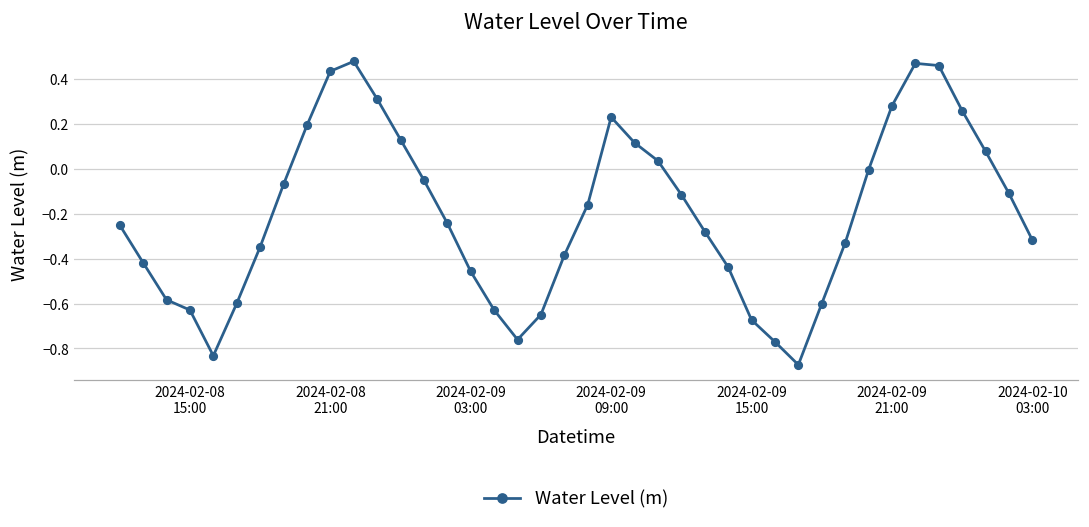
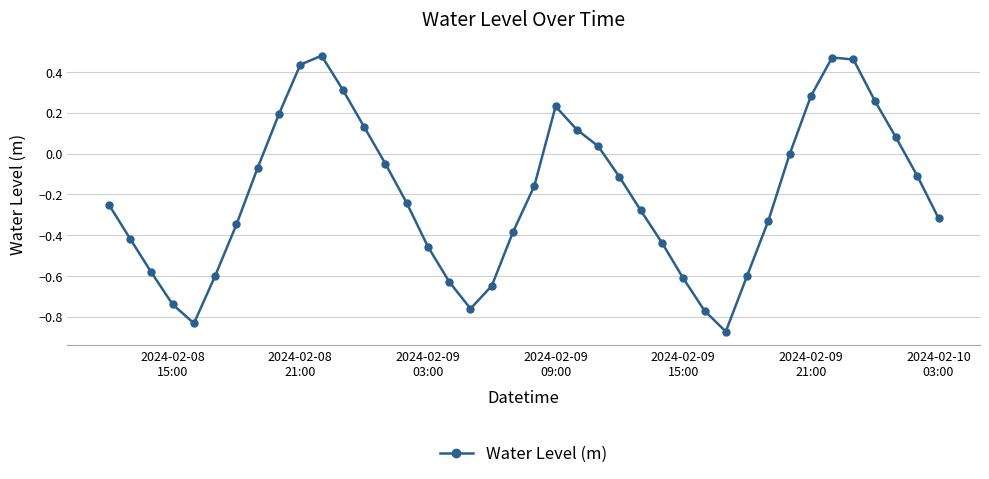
  {
-   "2024-02-08 15:00": -0.63,
+   "2024-02-08 15:00": -0.74,
    "2024-02-08 21:00": 0.44,
    "2024-02-09 03:00": -0.46,
    "2024-02-09 09:00": 0.23,
-   "2024-02-09 15:00": -0.67,
+   "2024-02-09 15:00": -0.61,
    "2024-02-09 21:00": 0.28,
    "2024-02-10 03:00": -0.32
  }
